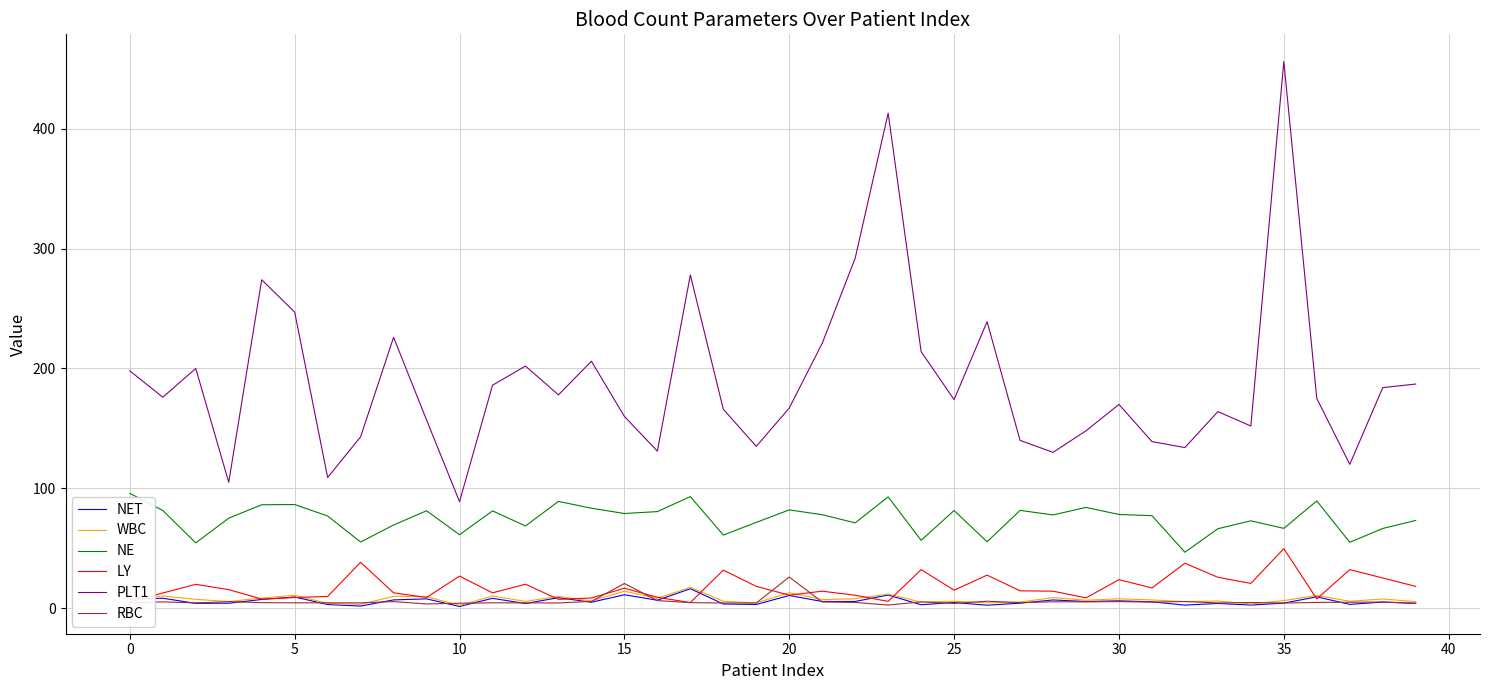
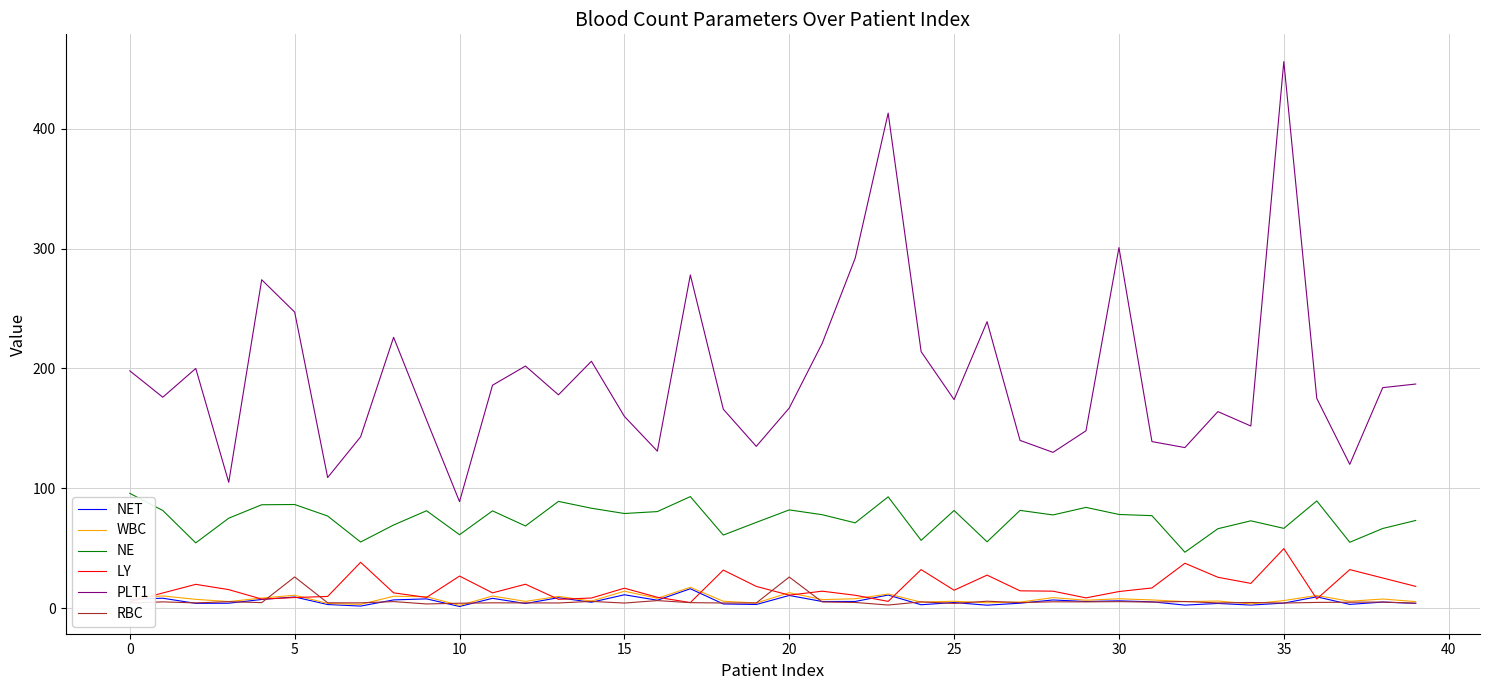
  {
    "NET": {
      "15": 11
    },
    "WBC": {
      "15": 14
    },
    "NE": {
      "0": 96,
      "5": 87,
      "10": 61,
      "15": 79,
      "20": 82,
      "25": 82,
      "30": 78,
      "35": 67
    },
    "LY": {
      "10": 27,
      "15": 17,
      "25": 15,
-     "30": 24,
+     "30": 14,
      "35": 50
    },
    "PLT1": {
      "0": 198,
      "5": 247,
      "10": 89,
      "15": 160,
      "20": 167,
      "25": 174,
-     "30": 170,
+     "30": 301,
      "35": 456
    },
    "RBC": {
-     "5": 4,
-     "15": 21,
+     "5": 26,
+     "15": 4,
      "20": 26
    }
  }
